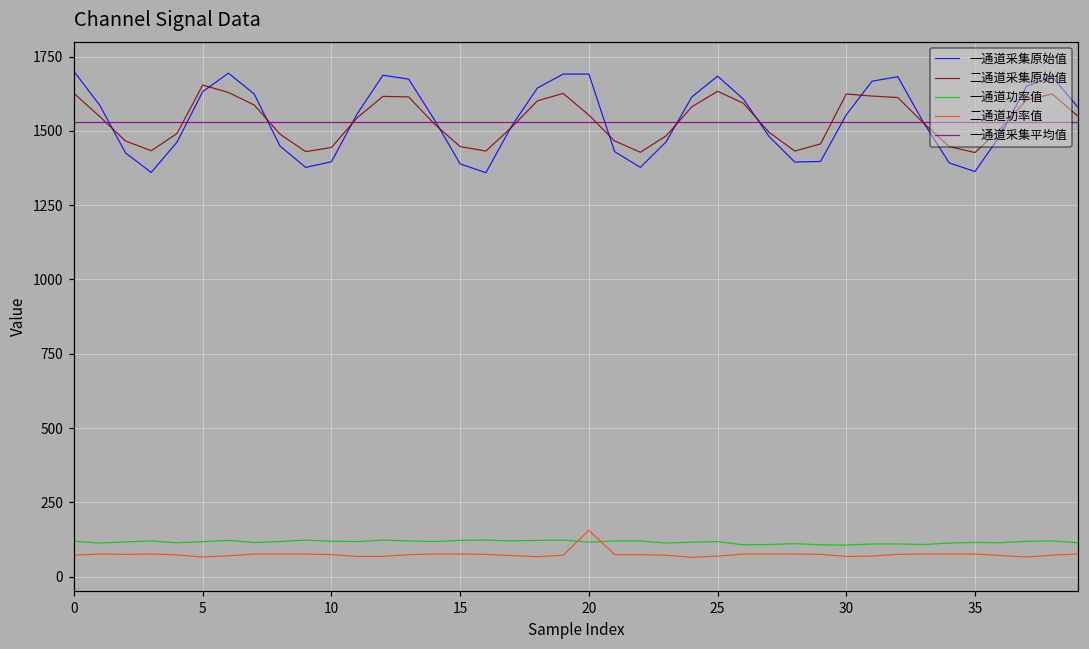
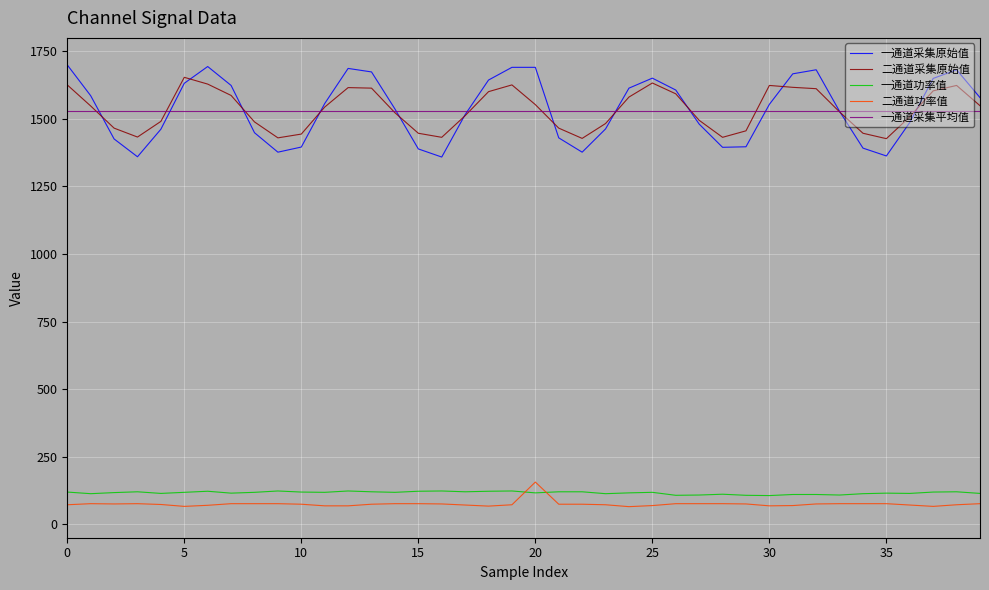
  {
    "一通道采集原始值": {
      "0": 1700,
      "5": 1630,
      "10": 1400,
      "15": 1390,
      "20": 1690,
-     "25": 1680,
+     "25": 1650,
      "30": 1550,
      "35": 1360
    },
    "二通道采集原始值": {
      "0": 1630,
      "5": 1650,
      "10": 1440,
      "15": 1450,
      "20": 1550,
      "25": 1630,
      "30": 1620,
      "35": 1430
    },
    "一通道功率值": {
      "0": 120,
      "5": 120,
      "10": 120,
      "15": 120,
      "20": 120,
      "25": 120,
      "30": 110,
      "35": 120
    },
    "二通道功率值": {
      "0": 70,
      "5": 70,
      "10": 70,
      "15": 80,
      "20": 160,
      "25": 70,
      "30": 70,
      "35": 80
    },
    "一通道采集平均值": {
      "0": 1530,
      "5": 1530,
      "10": 1530,
      "15": 1530,
      "20": 1530,
      "25": 1530,
      "30": 1530
    }
  }
